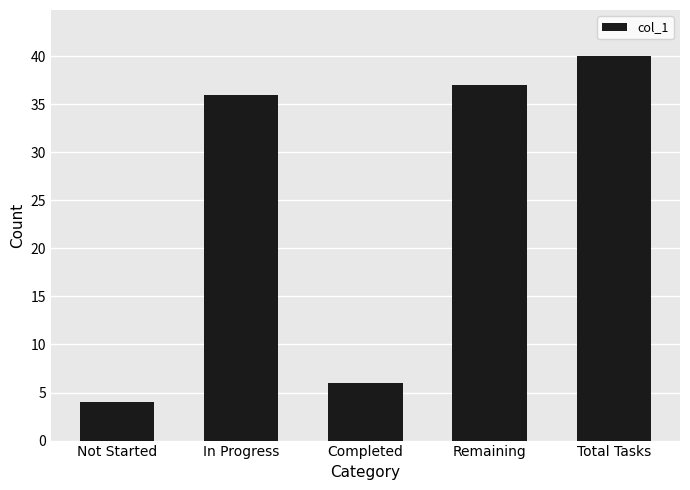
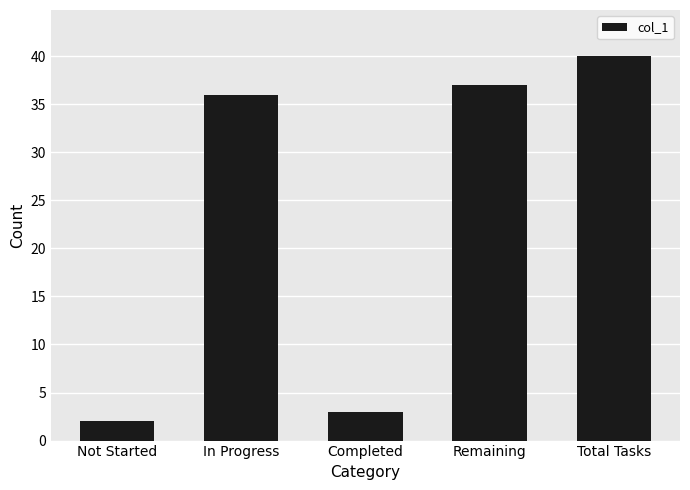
  {
-   "Not Started": 4,
+   "Not Started": 2,
    "In Progress": 36,
-   "Completed": 6,
+   "Completed": 3,
    "Remaining": 37,
    "Total Tasks": 40
  }
